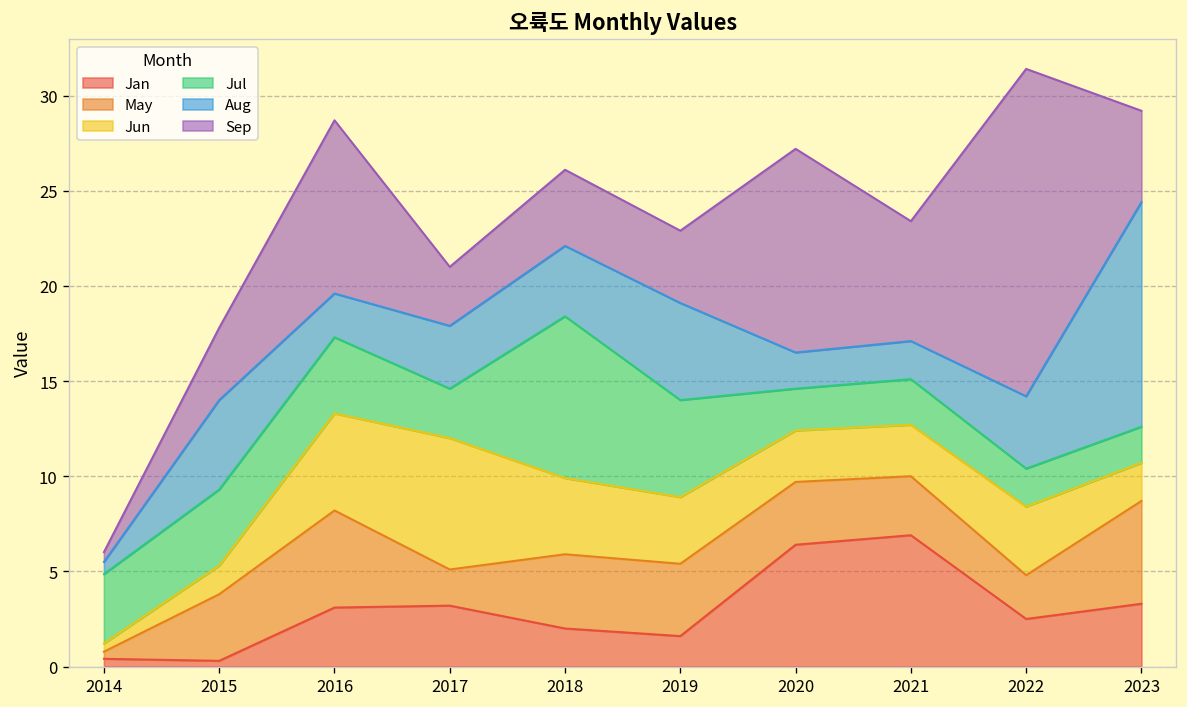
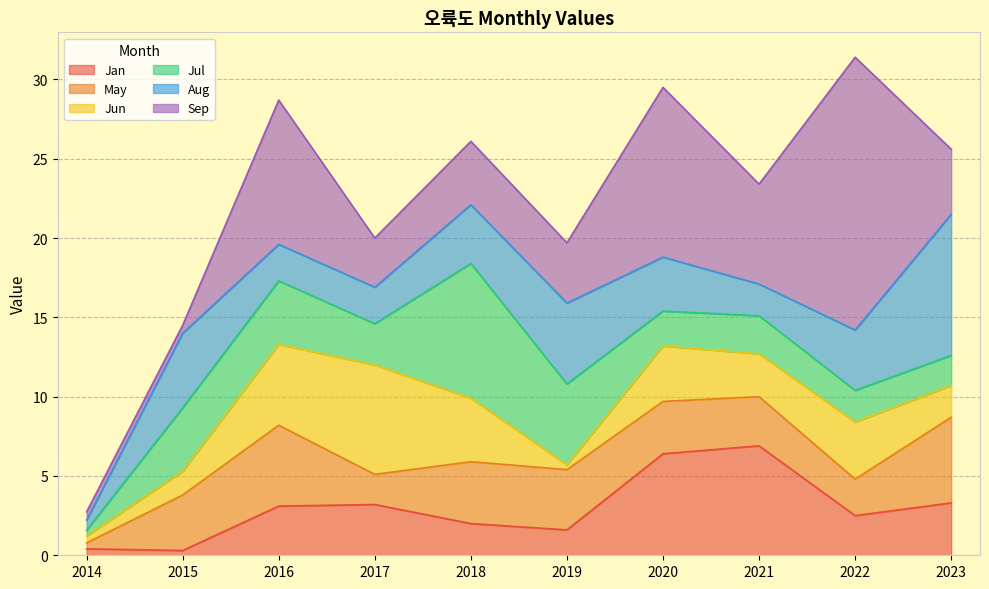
  {
    "Jun": {
      "2014": 0.4,
      "2015": 1.5,
      "2016": 5.1,
      "2017": 6.9,
      "2018": 4.0,
-     "2019": 3.5,
-     "2020": 2.7,
+     "2019": 0.3,
+     "2020": 3.5,
      "2021": 2.7,
      "2022": 3.6,
      "2023": 2.0
    },
    "Jul": {
-     "2014": 3.6,
+     "2014": 0.4,
      "2015": 4.0,
      "2016": 4.0,
      "2017": 2.6,
      "2018": 8.5,
      "2019": 5.1,
      "2020": 2.2,
      "2021": 2.4,
      "2022": 2.0,
      "2023": 1.9
    },
    "Aug": {
      "2014": 0.6,
      "2015": 4.7,
      "2016": 2.3,
-     "2017": 3.3,
+     "2017": 2.3,
      "2018": 3.7,
      "2019": 5.1,
-     "2020": 1.9,
+     "2020": 3.4,
      "2021": 2.0,
      "2022": 3.8,
-     "2023": 11.8
+     "2023": 8.9
    },
    "Sep": {
      "2014": 0.5,
-     "2015": 3.8,
+     "2015": 0.5,
      "2016": 9.1,
      "2017": 3.1,
      "2018": 4.0,
      "2019": 3.8,
      "2020": 10.7,
      "2021": 6.3,
      "2022": 17.2,
-     "2023": 4.8
+     "2023": 4.1
    }
  }
